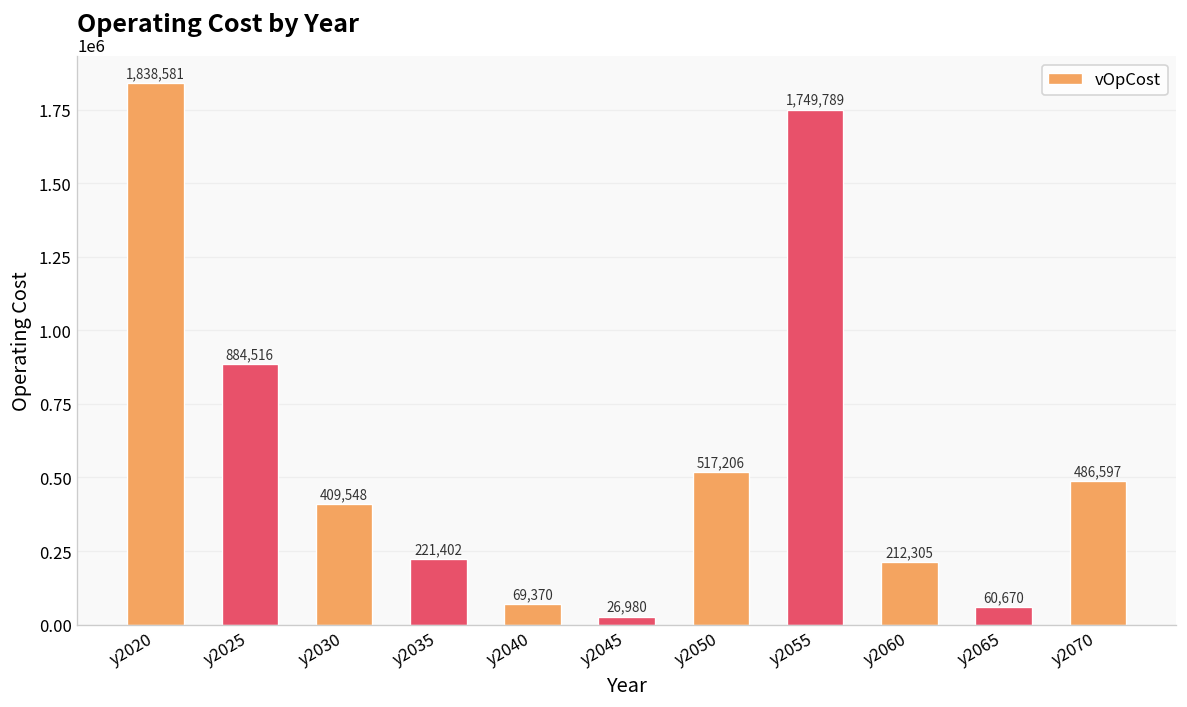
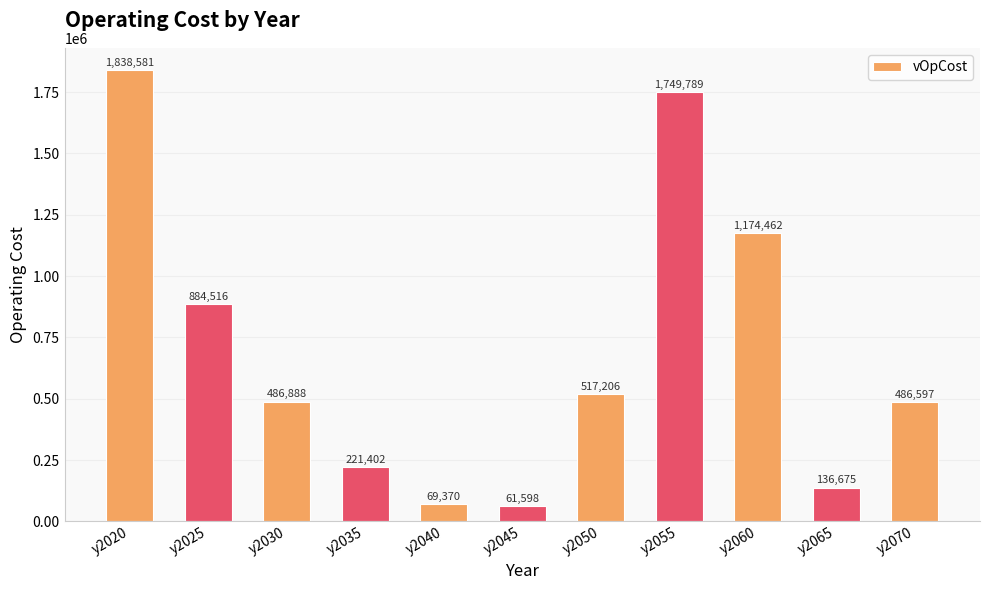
  {
    "y2020": "1,838,581",
    "y2025": "884,516",
-   "y2030": "409,548",
+   "y2030": "486,888",
    "y2035": "221,402",
    "y2040": "69,370",
-   "y2045": "26,980",
+   "y2045": "61,598",
    "y2050": "517,206",
    "y2055": "1,749,789",
-   "y2060": "212,305",
-   "y2065": "60,670",
+   "y2060": "1,174,462",
+   "y2065": "136,675",
    "y2070": "486,597"
  }
